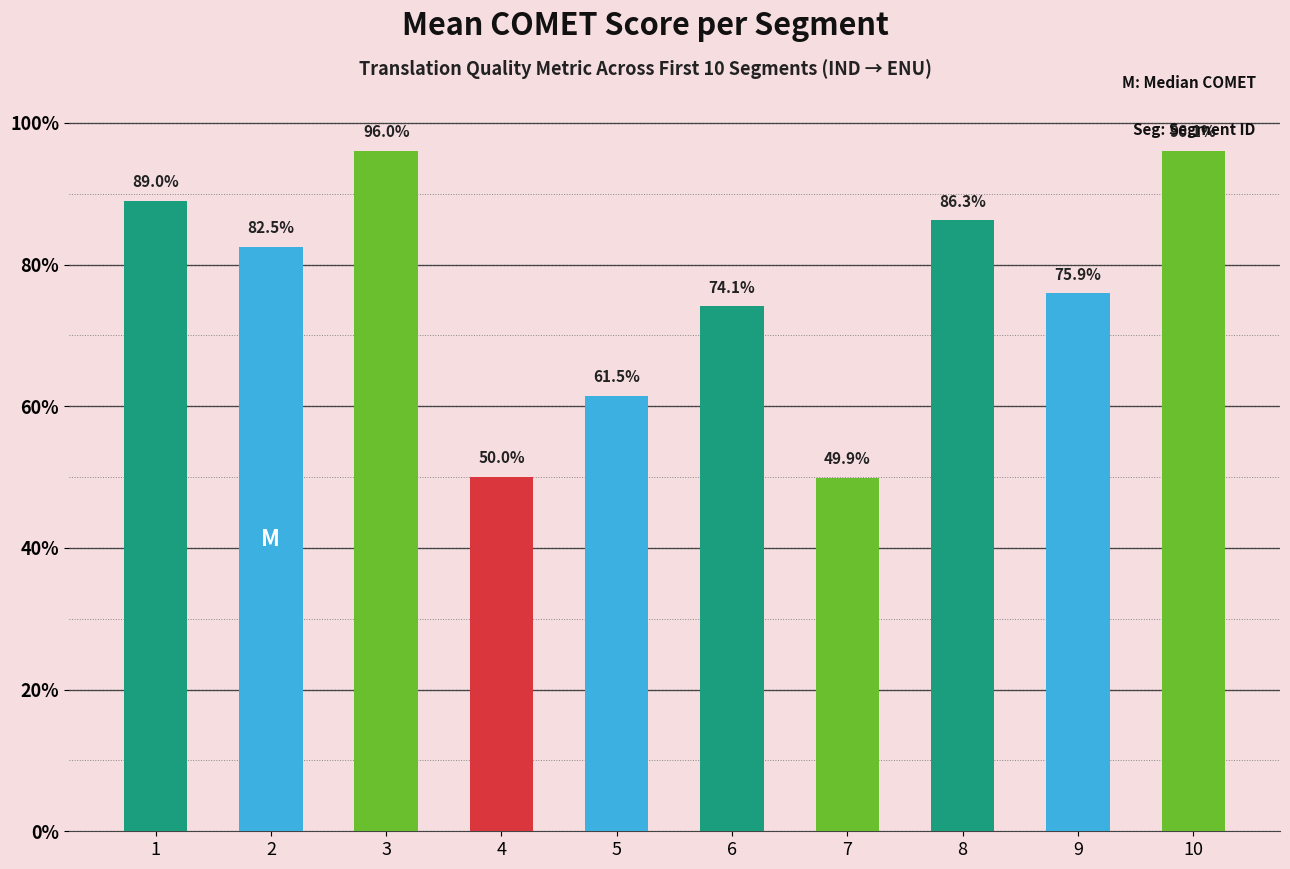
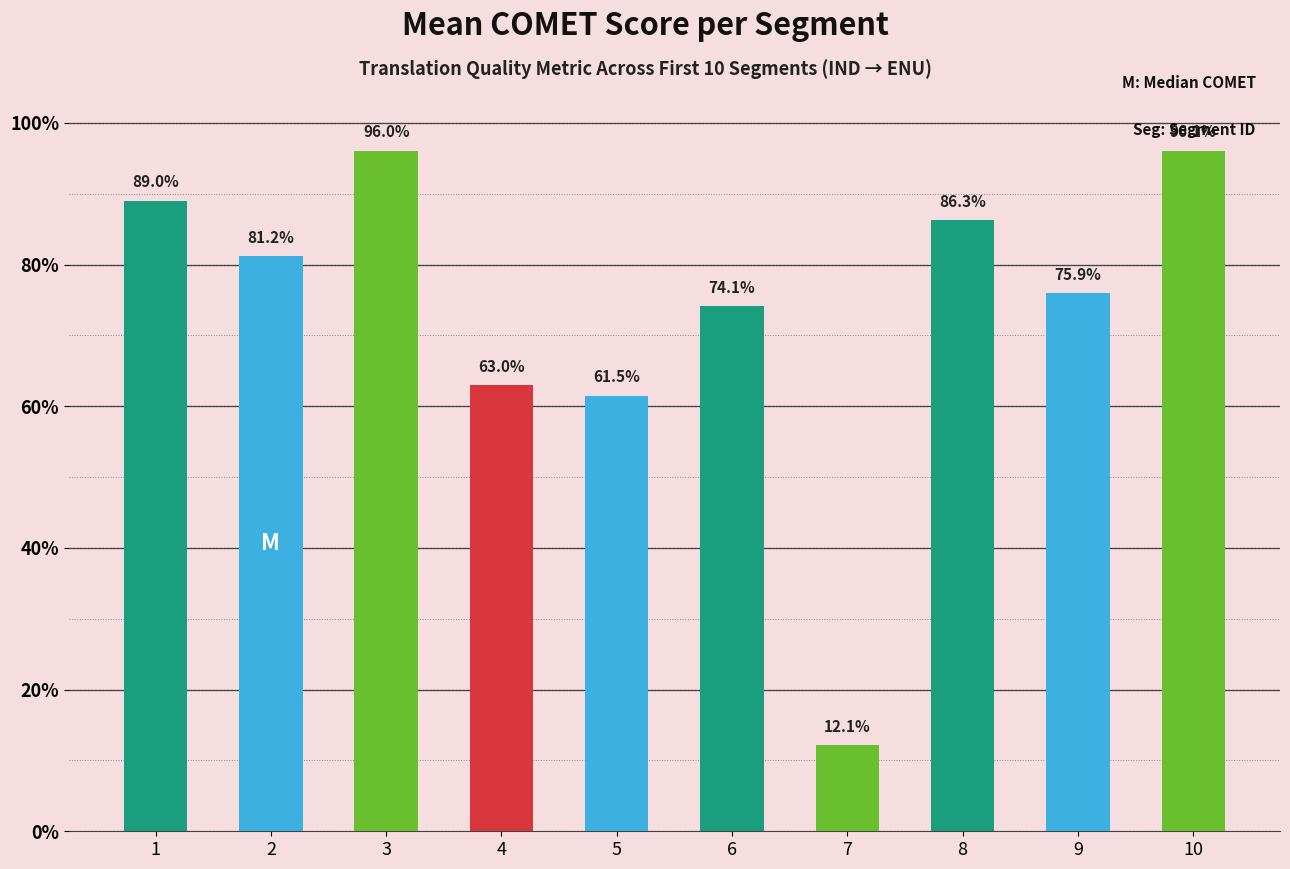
  {
    "1": "89.0%",
-   "2": "82.5%",
+   "2": "81.2%",
    "3": "96.0%",
-   "4": "50.0%",
+   "4": "63.0%",
    "5": "61.5%",
    "6": "74.1%",
-   "7": "49.9%",
+   "7": "12.1%",
    "8": "86.3%",
    "9": "75.9%"
  }
